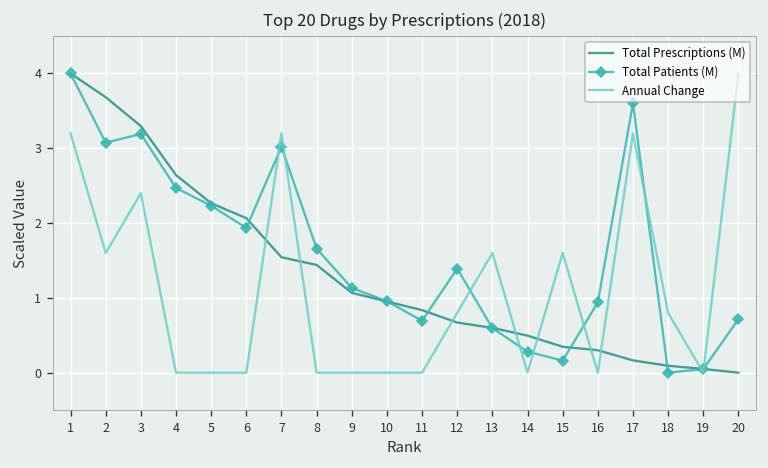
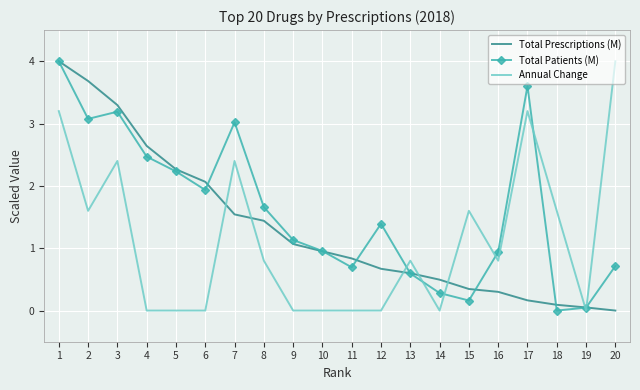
  {
    "Annual Change": {
      "1": 3.2,
      "2": 1.6,
      "3": 2.4,
      "4": 0.0,
      "5": 0.0,
      "6": 0.0,
-     "7": 3.2,
-     "8": 0.0,
+     "7": 2.4,
+     "8": 0.8,
      "9": 0.0,
      "10": 0.0,
      "11": 0.0,
-     "12": 0.8,
-     "13": 1.6,
+     "12": 0.0,
+     "13": 0.8,
      "14": 0.0,
      "15": 1.6,
-     "16": 0.0,
+     "16": 0.8,
      "17": 3.2,
-     "18": 0.8,
+     "18": 1.6,
      "19": 0.0
    }
  }
